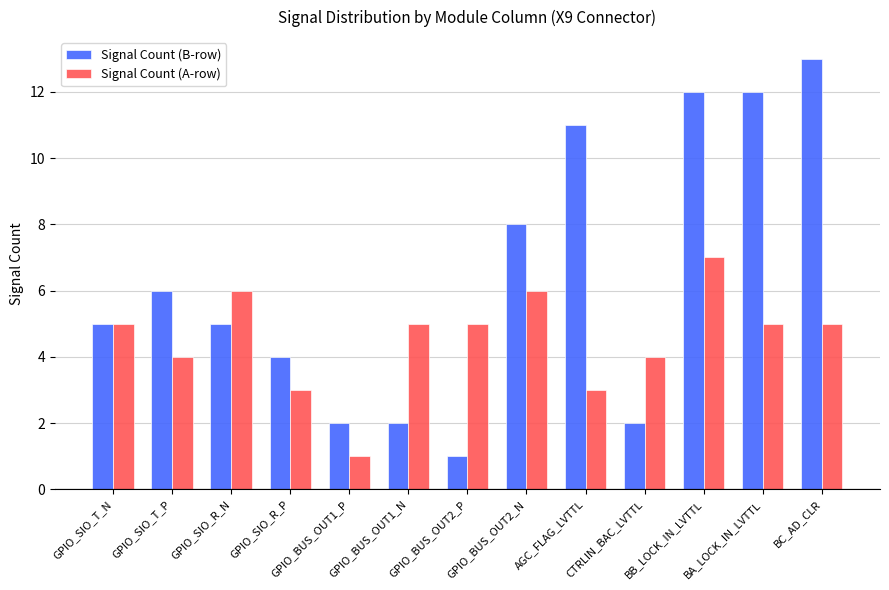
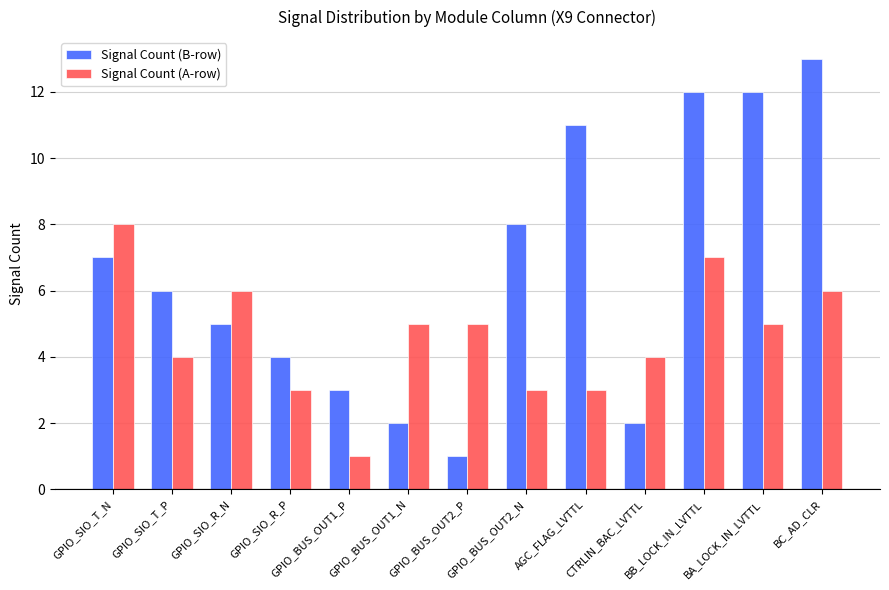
  {
    "Signal Count (B-row)": {
-     "GPIO_SIO_T_N": 5,
+     "GPIO_SIO_T_N": 7,
      "GPIO_SIO_T_P": 6,
      "GPIO_SIO_R_N": 5,
      "GPIO_SIO_R_P": 4,
-     "GPIO_BUS_OUT1_P": 2,
+     "GPIO_BUS_OUT1_P": 3,
      "GPIO_BUS_OUT1_N": 2,
      "GPIO_BUS_OUT2_P": 1,
      "GPIO_BUS_OUT2_N": 8,
      "AGC_FLAG_LVTTL": 11,
      "CTRLIN_BAC_LVTTL": 2,
      "BB_LOCK_IN_LVTTL": 12,
      "BA_LOCK_IN_LVTTL": 12,
      "BC_AD_CLR": 13
    },
    "Signal Count (A-row)": {
-     "GPIO_SIO_T_N": 5,
+     "GPIO_SIO_T_N": 8,
      "GPIO_SIO_T_P": 4,
      "GPIO_SIO_R_N": 6,
      "GPIO_SIO_R_P": 3,
      "GPIO_BUS_OUT1_P": 1,
      "GPIO_BUS_OUT1_N": 5,
      "GPIO_BUS_OUT2_P": 5,
-     "GPIO_BUS_OUT2_N": 6,
+     "GPIO_BUS_OUT2_N": 3,
      "AGC_FLAG_LVTTL": 3,
      "CTRLIN_BAC_LVTTL": 4,
      "BB_LOCK_IN_LVTTL": 7,
      "BA_LOCK_IN_LVTTL": 5,
-     "BC_AD_CLR": 5
+     "BC_AD_CLR": 6
    }
  }
